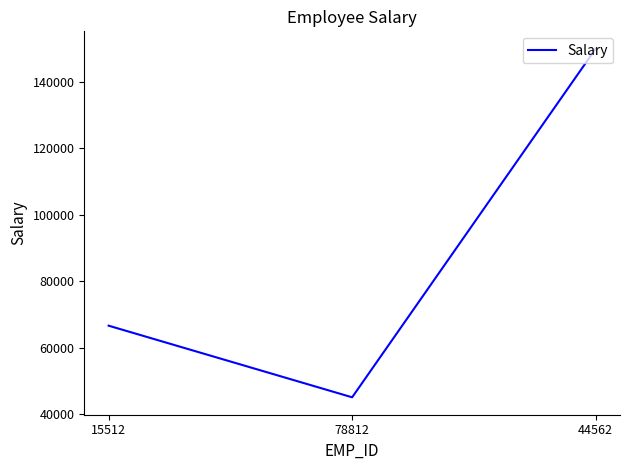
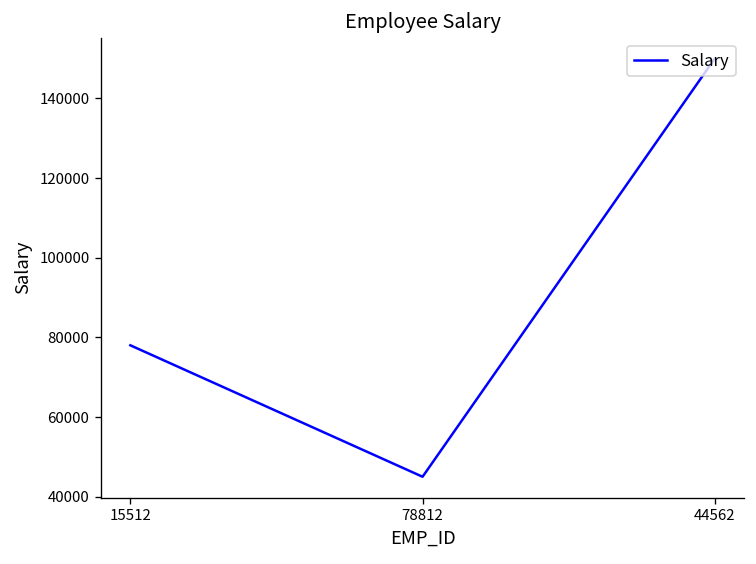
  {
-   "15512": 67000,
+   "15512": 78000,
    "78812": 45000
  }
